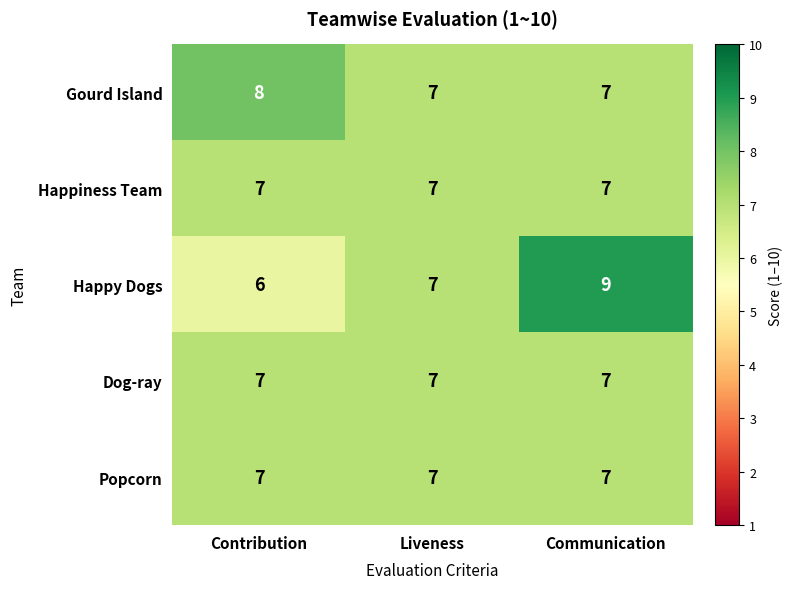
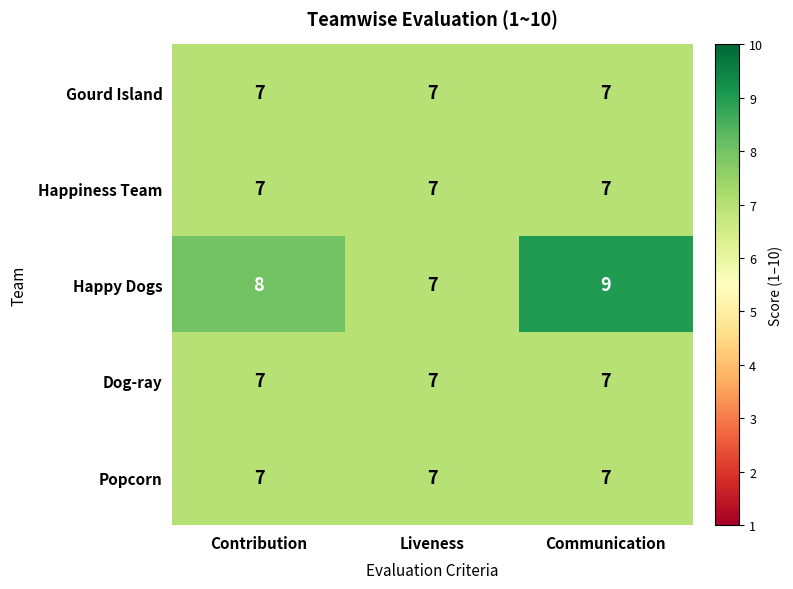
  {
    "Gourd Island": {
-     "Contribution": 8,
+     "Contribution": 7,
      "Liveness": 7,
      "Communication": 7
    },
    "Happiness Team": {
      "Contribution": 7,
      "Liveness": 7,
      "Communication": 7
    },
    "Happy Dogs": {
-     "Contribution": 6,
+     "Contribution": 8,
      "Liveness": 7,
      "Communication": 9
    },
    "Dog-ray": {
      "Contribution": 7,
      "Liveness": 7,
      "Communication": 7
    },
    "Popcorn": {
      "Contribution": 7,
      "Liveness": 7,
      "Communication": 7
    }
  }
